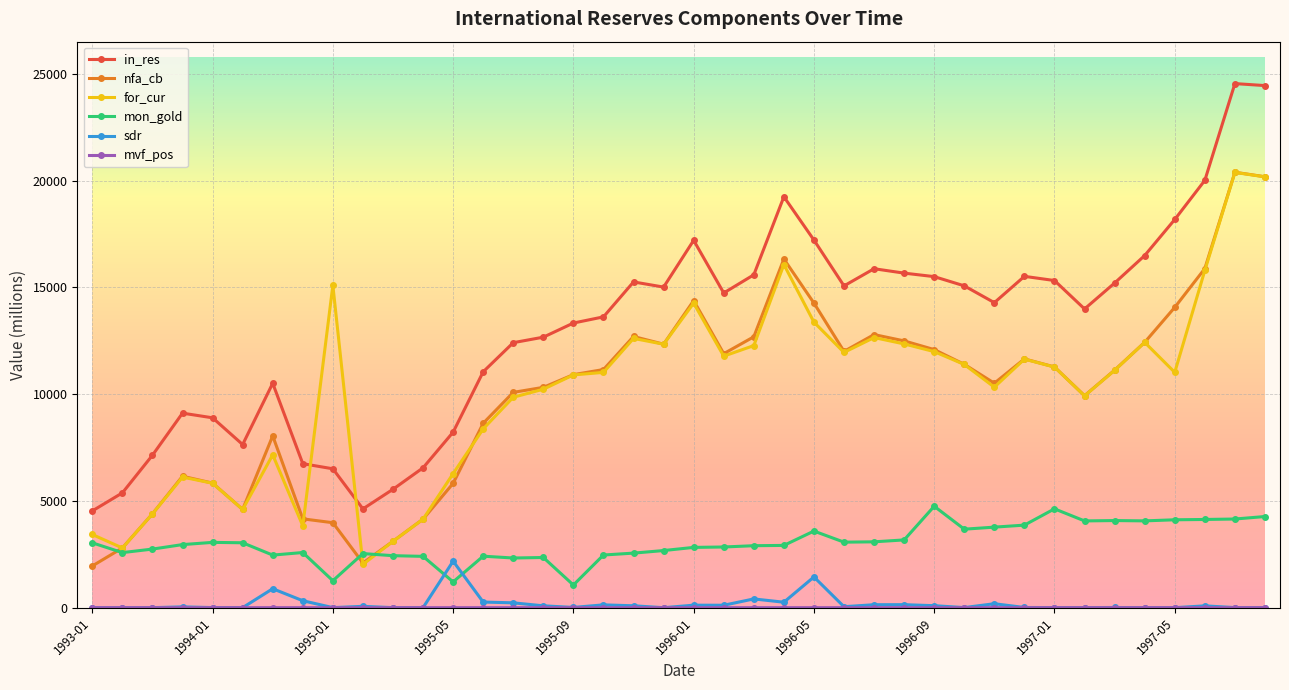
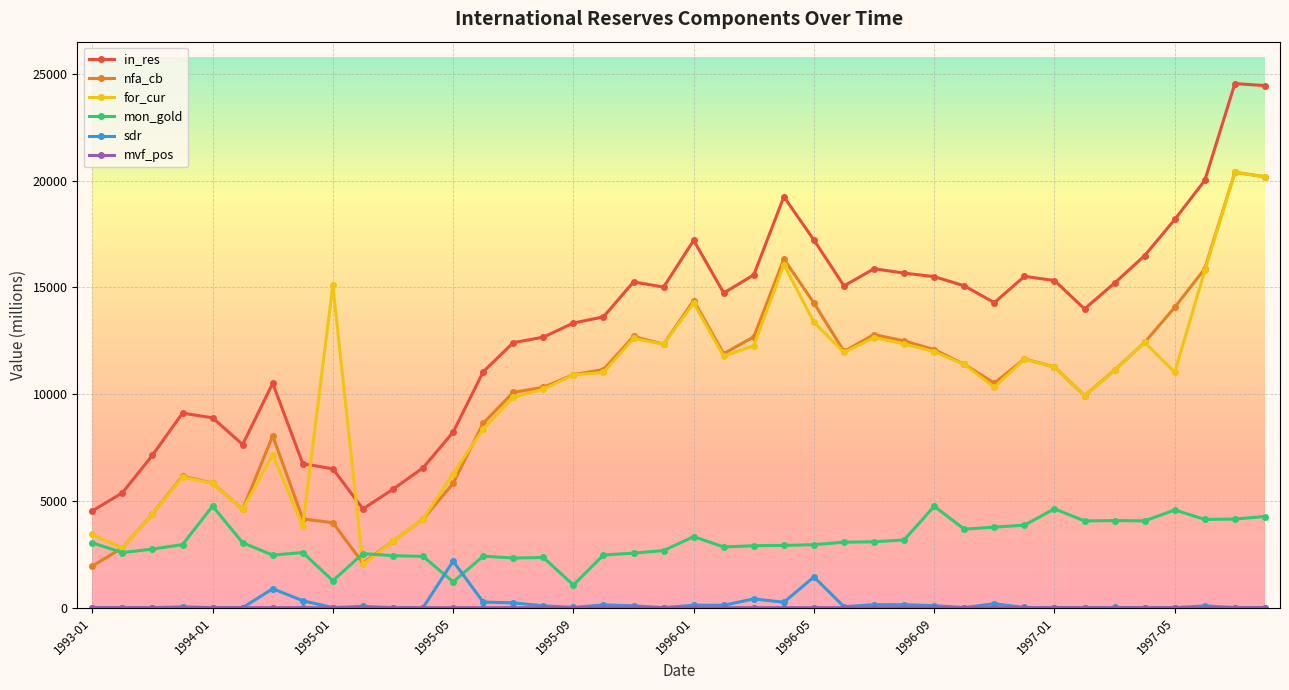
  {
    "for_cur": {
      "1993-01": 3400,
      "1995-01": 15100,
      "1995-05": 6300,
      "1996-05": 13400,
      "1997-05": 11000
    },
    "mon_gold": {
      "1993-01": 3000,
-     "1994-01": 3100,
+     "1994-01": 4800,
      "1995-01": 1300,
      "1995-05": 1200,
      "1995-09": 1100,
-     "1996-01": 2800,
-     "1996-05": 3600,
+     "1996-01": 3300,
+     "1996-05": 3000,
      "1996-09": 4800,
      "1997-01": 4600,
-     "1997-05": 4100
+     "1997-05": 4600
    },
    "sdr": {
      "1995-05": 2200,
      "1996-05": 1400
    },
    "mvf_pos": {
      "1995-05": 0,
      "1996-05": 0
    }
  }
